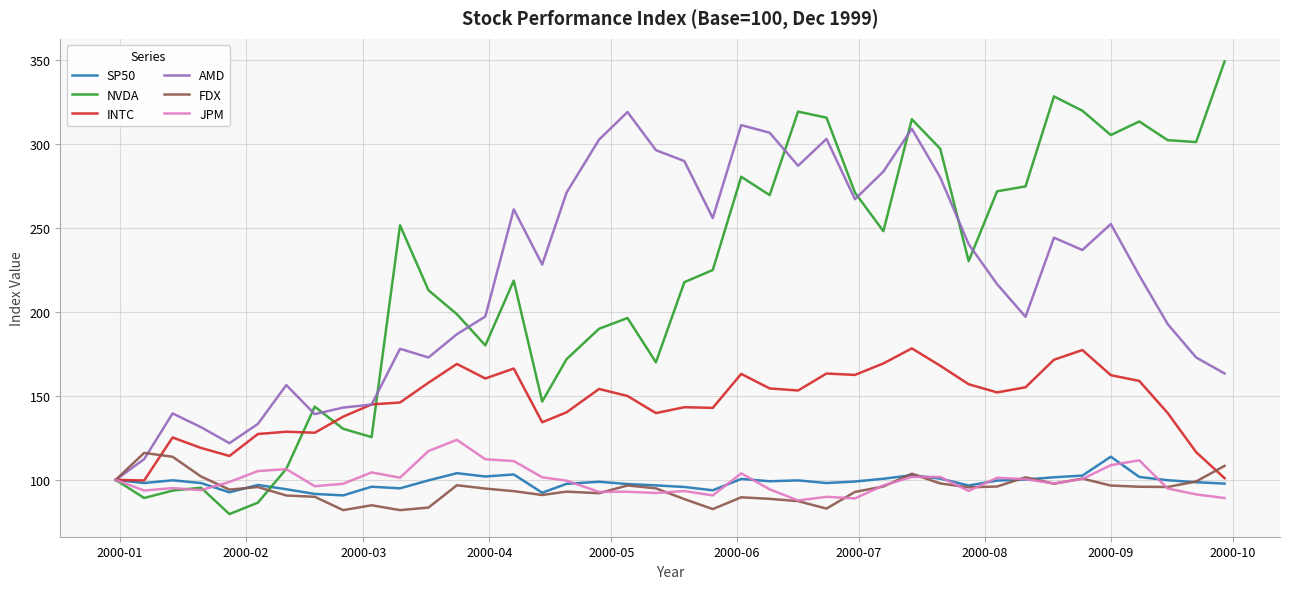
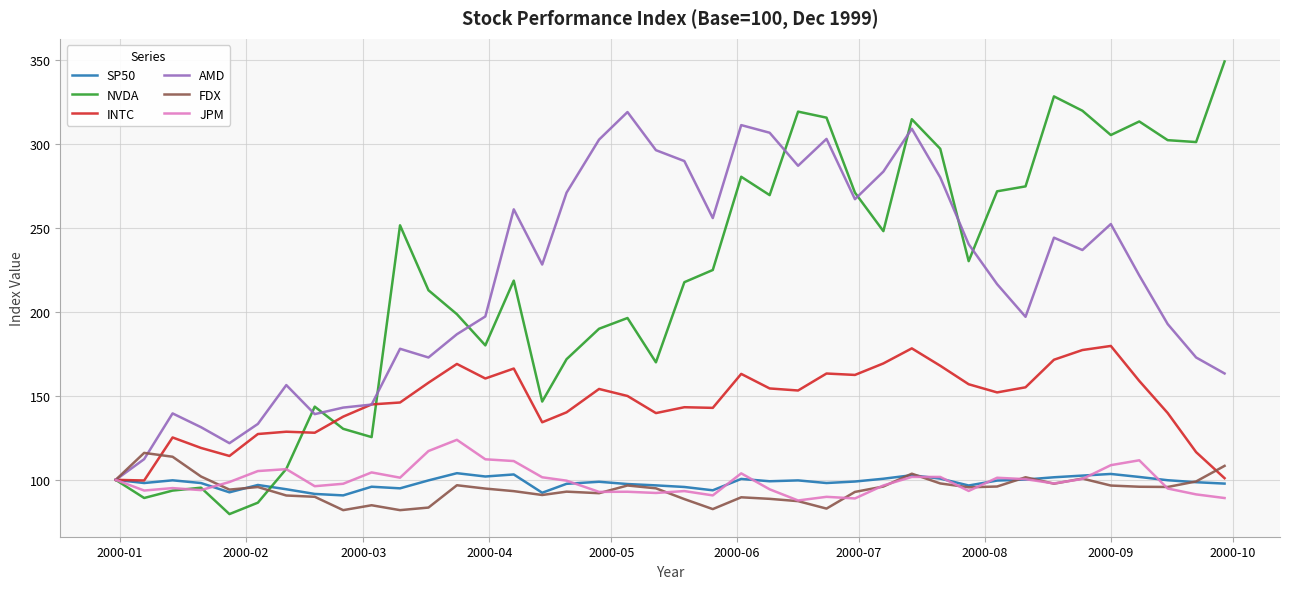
  {
    "SP50": {
-     "2000-09": 114
+     "2000-09": 104
    },
    "NVDA": {
      "2000-09": 305
    },
    "INTC": {
-     "2000-09": 162
+     "2000-09": 180
    },
    "AMD": {
      "2000-09": 252
    },
    "FDX": {
      "2000-09": 97
    },
    "JPM": {
      "2000-09": 109
    }
  }
